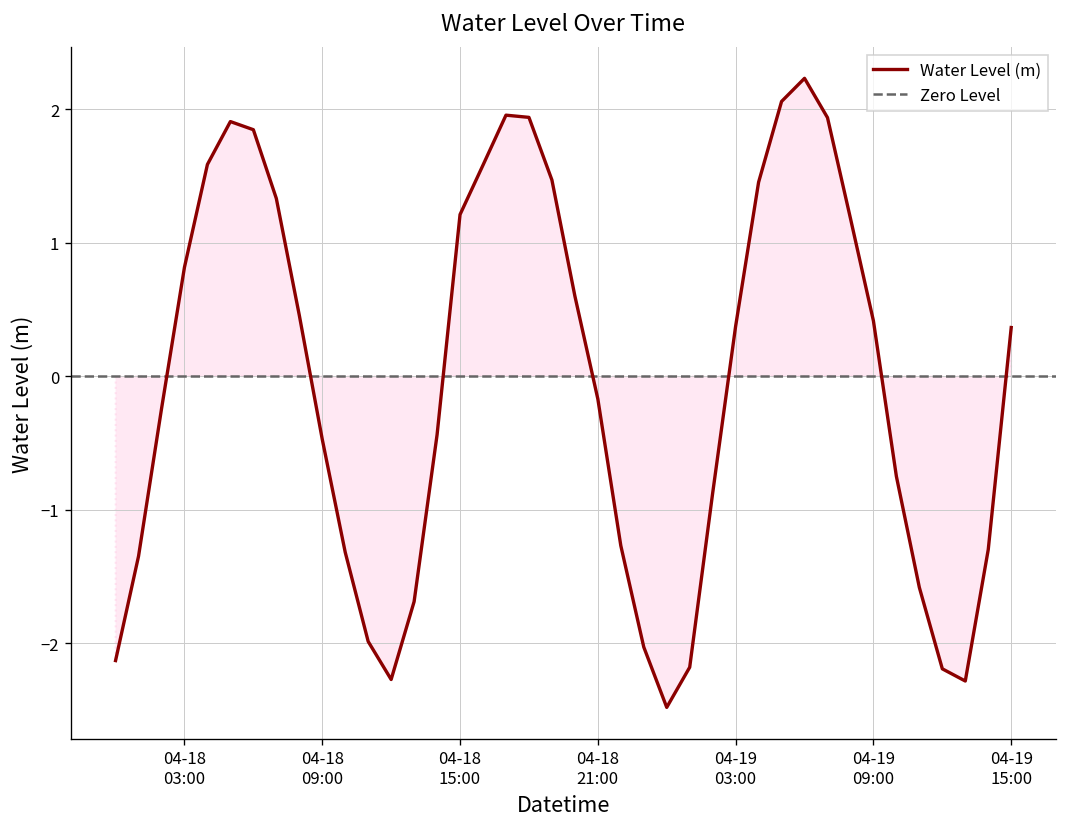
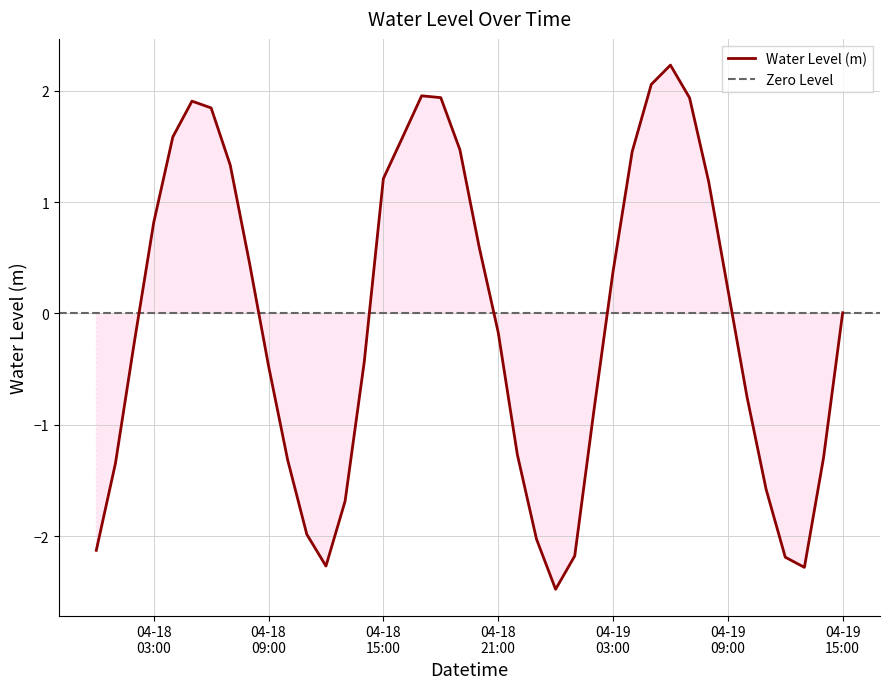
  {
    "Water Level (m)": {
      "04-18 09:00": -0.47,
      "04-18 21:00": -0.17,
-     "04-19 09:00": 0.41,
-     "04-19 15:00": 0.36
+     "04-19 09:00": 0.22,
+     "04-19 15:00": 0.01
    }
  }
